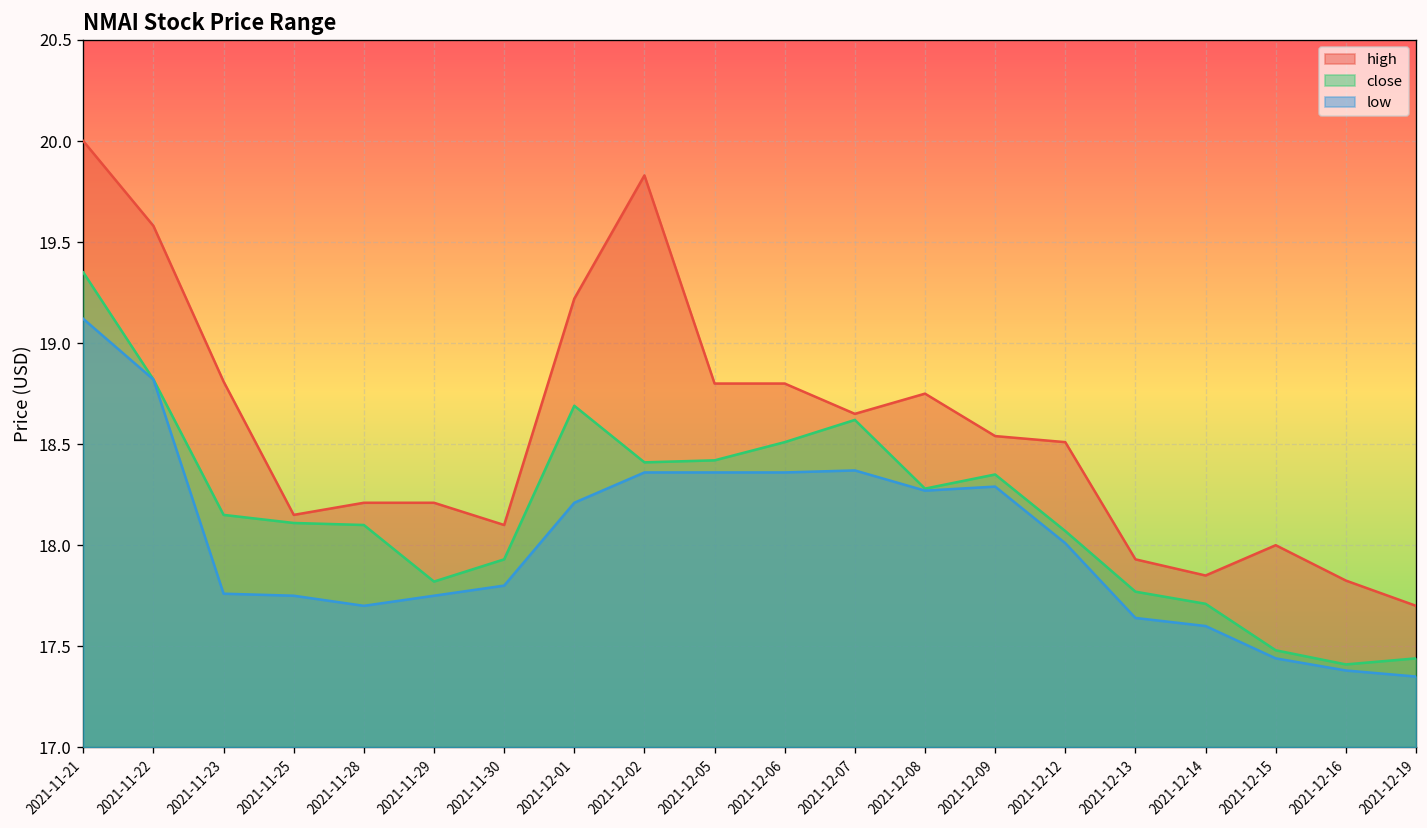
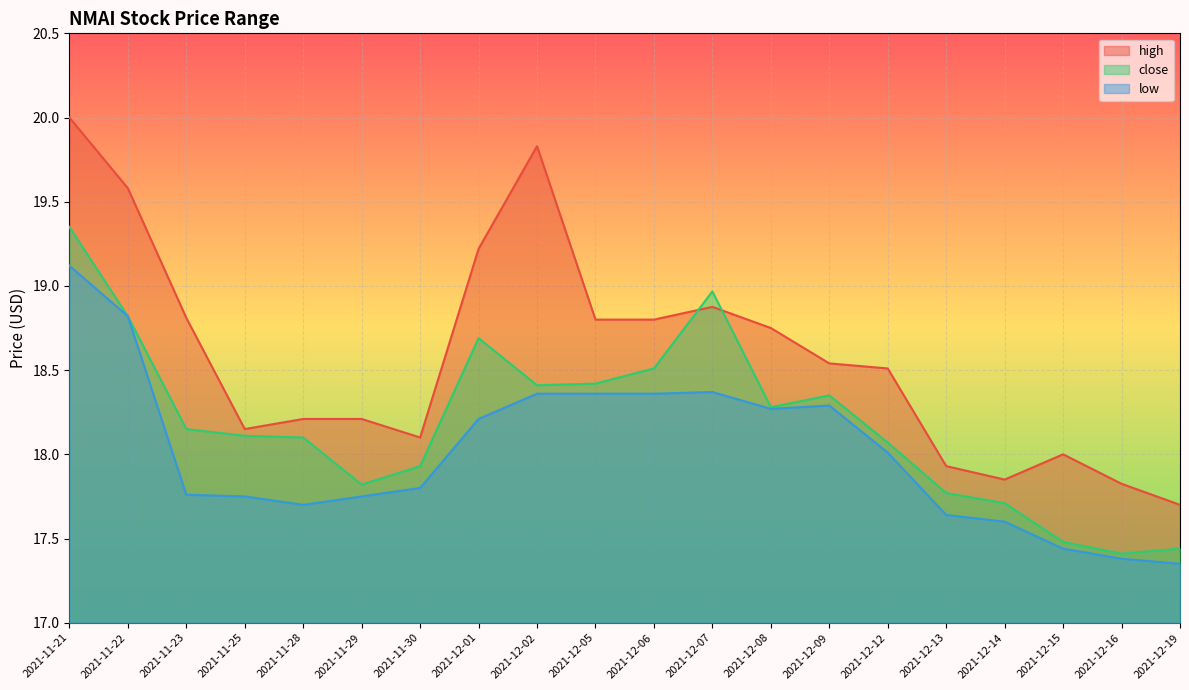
  {
    "high": {
      "2021-11-21": 20.00,
      "2021-11-22": 19.58,
      "2021-11-23": 18.81,
      "2021-11-25": 18.15,
      "2021-11-28": 18.21,
      "2021-11-29": 18.21,
      "2021-11-30": 18.10,
      "2021-12-01": 19.22,
      "2021-12-02": 19.83,
      "2021-12-05": 18.80,
      "2021-12-06": 18.80,
-     "2021-12-07": 18.65,
+     "2021-12-07": 18.88,
      "2021-12-08": 18.75,
      "2021-12-09": 18.54,
      "2021-12-12": 18.51,
      "2021-12-13": 17.93,
      "2021-12-14": 17.85,
      "2021-12-15": 18.00,
      "2021-12-16": 17.83,
      "2021-12-19": 17.70
    },
    "close": {
      "2021-11-21": 19.35,
      "2021-11-23": 18.15,
      "2021-11-25": 18.11,
      "2021-11-28": 18.10,
      "2021-11-29": 17.82,
      "2021-11-30": 17.93,
      "2021-12-01": 18.69,
      "2021-12-02": 18.41,
      "2021-12-05": 18.42,
      "2021-12-06": 18.51,
-     "2021-12-07": 18.62,
+     "2021-12-07": 18.97,
      "2021-12-09": 18.35,
      "2021-12-12": 18.07,
      "2021-12-13": 17.77,
      "2021-12-14": 17.71,
      "2021-12-15": 17.48,
      "2021-12-16": 17.41,
      "2021-12-19": 17.44
    },
    "low": {
      "2021-11-21": 19.12,
      "2021-11-23": 17.76,
      "2021-11-25": 17.75,
      "2021-11-28": 17.70,
      "2021-11-29": 17.75,
      "2021-11-30": 17.80,
      "2021-12-01": 18.21,
      "2021-12-02": 18.36,
      "2021-12-05": 18.36,
      "2021-12-06": 18.36,
      "2021-12-07": 18.37,
      "2021-12-09": 18.29,
      "2021-12-12": 18.01,
      "2021-12-13": 17.64,
      "2021-12-14": 17.60,
      "2021-12-15": 17.44,
      "2021-12-16": 17.38,
      "2021-12-19": 17.35
    }
  }
